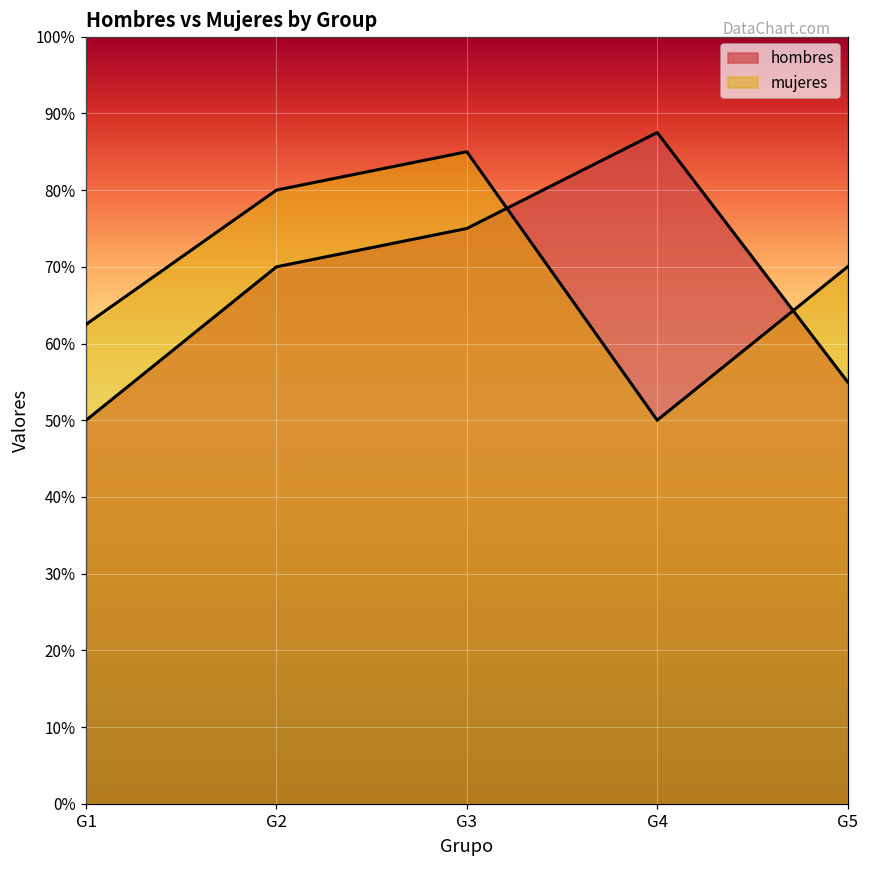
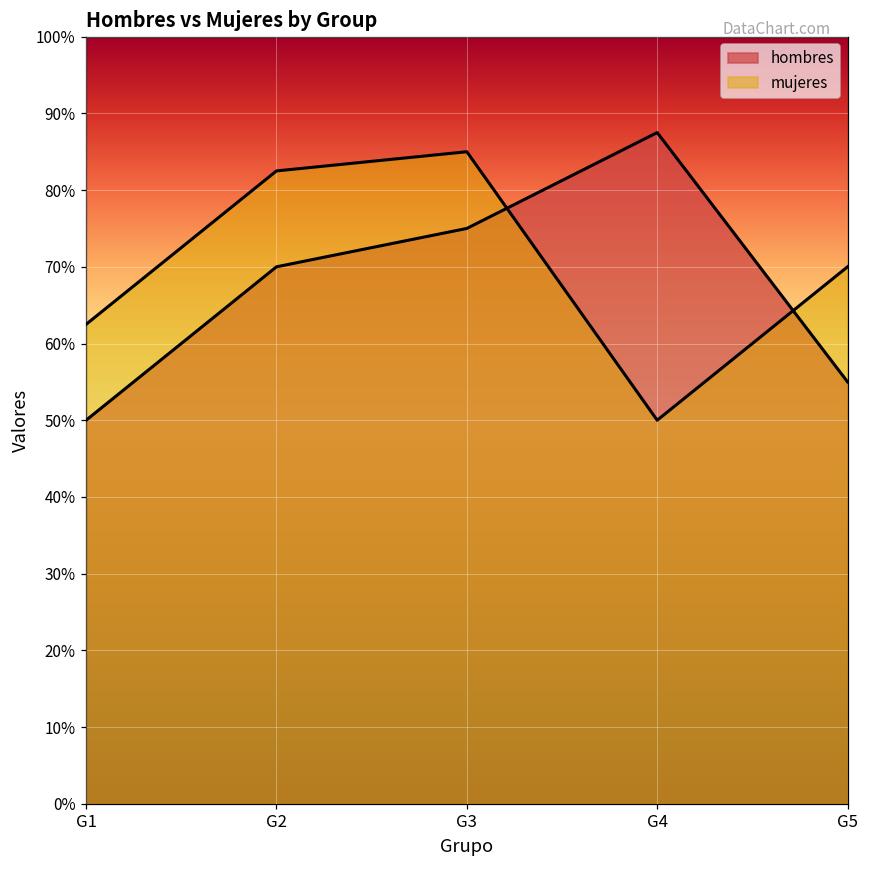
  {
    "hombres": {
      "G1": "50%",
      "G2": "70%",
      "G3": "75%",
      "G4": "88%",
      "G5": "55%"
    },
    "mujeres": {
      "G1": "63%",
-     "G2": "80%",
+     "G2": "83%",
      "G3": "85%",
      "G4": "50%",
      "G5": "70%"
    }
  }
